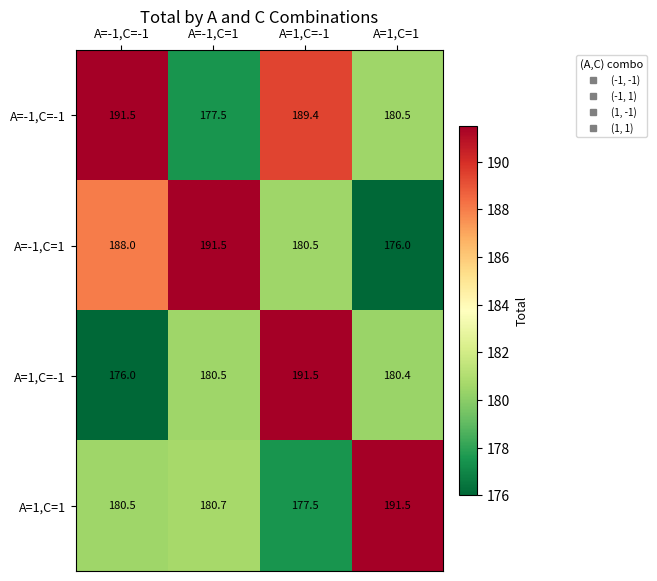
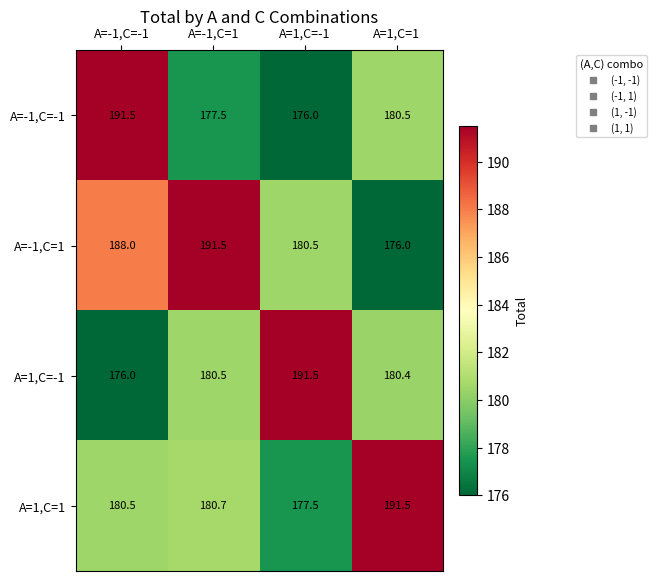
  {
    "A=-1,C=-1": {
      "A=-1,C=-1": 191.5,
      "A=-1,C=1": 177.5,
-     "A=1,C=-1": 189.4,
+     "A=1,C=-1": 176.0,
      "A=1,C=1": 180.5
    },
    "A=-1,C=1": {
      "A=-1,C=-1": 188.0,
      "A=-1,C=1": 191.5,
      "A=1,C=-1": 180.5,
      "A=1,C=1": 176.0
    },
    "A=1,C=-1": {
      "A=-1,C=-1": 176.0,
      "A=-1,C=1": 180.5,
      "A=1,C=-1": 191.5,
      "A=1,C=1": 180.4
    },
    "A=1,C=1": {
      "A=-1,C=-1": 180.5,
      "A=-1,C=1": 180.7,
      "A=1,C=-1": 177.5,
      "A=1,C=1": 191.5
    }
  }
